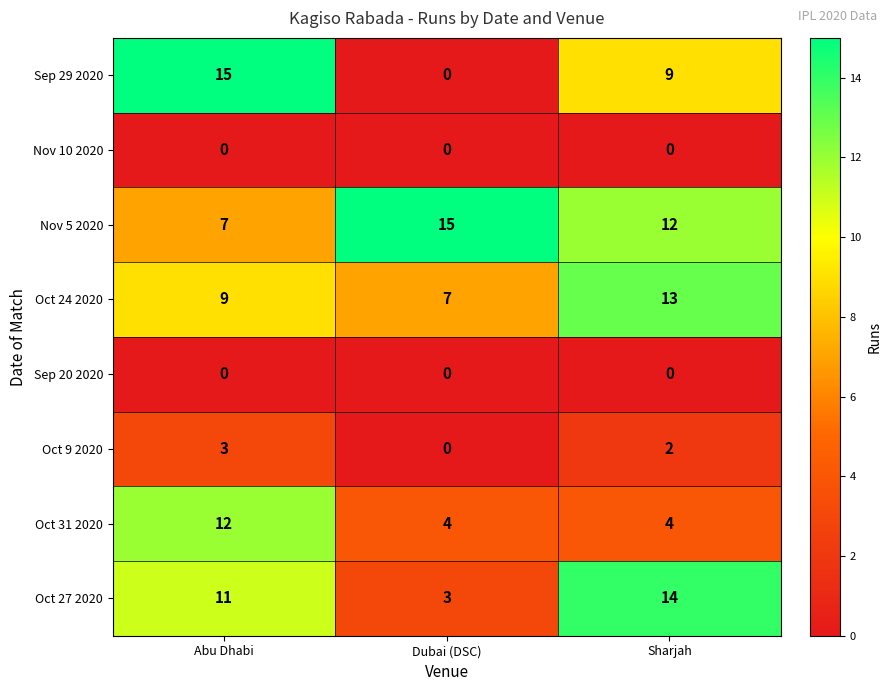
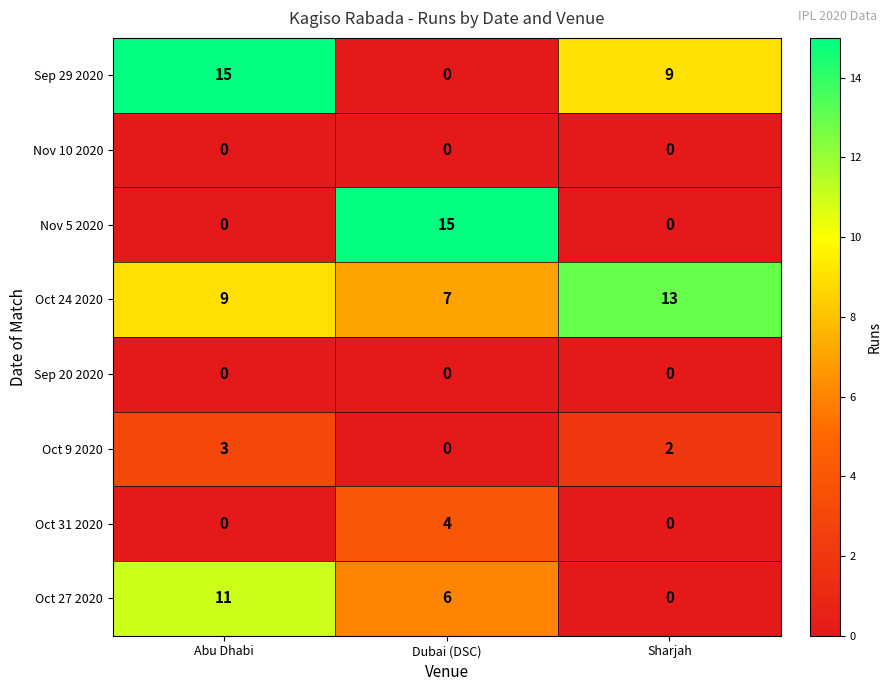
  {
    "Sep 29 2020": {
      "Abu Dhabi": 15,
      "Dubai (DSC)": 0,
      "Sharjah": 9
    },
    "Nov 10 2020": {
      "Abu Dhabi": 0,
      "Dubai (DSC)": 0,
      "Sharjah": 0
    },
    "Nov 5 2020": {
-     "Abu Dhabi": 7,
+     "Abu Dhabi": 0,
      "Dubai (DSC)": 15,
-     "Sharjah": 12
+     "Sharjah": 0
    },
    "Oct 24 2020": {
      "Abu Dhabi": 9,
      "Dubai (DSC)": 7,
      "Sharjah": 13
    },
    "Sep 20 2020": {
      "Abu Dhabi": 0,
      "Dubai (DSC)": 0,
      "Sharjah": 0
    },
    "Oct 9 2020": {
      "Abu Dhabi": 3,
      "Dubai (DSC)": 0,
      "Sharjah": 2
    },
    "Oct 31 2020": {
-     "Abu Dhabi": 12,
+     "Abu Dhabi": 0,
      "Dubai (DSC)": 4,
-     "Sharjah": 4
+     "Sharjah": 0
    },
    "Oct 27 2020": {
      "Abu Dhabi": 11,
-     "Dubai (DSC)": 3,
-     "Sharjah": 14
+     "Dubai (DSC)": 6,
+     "Sharjah": 0
    }
  }
